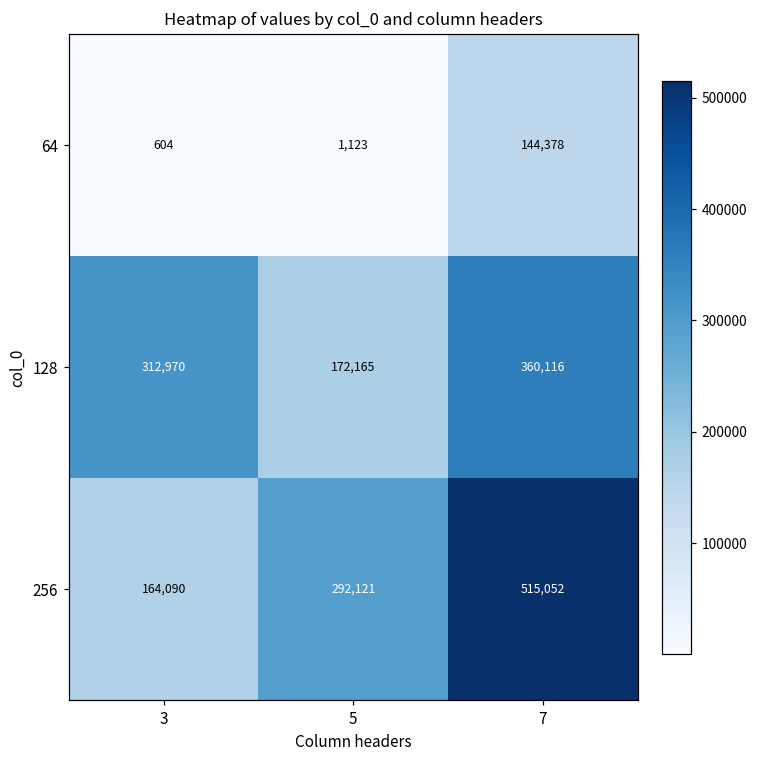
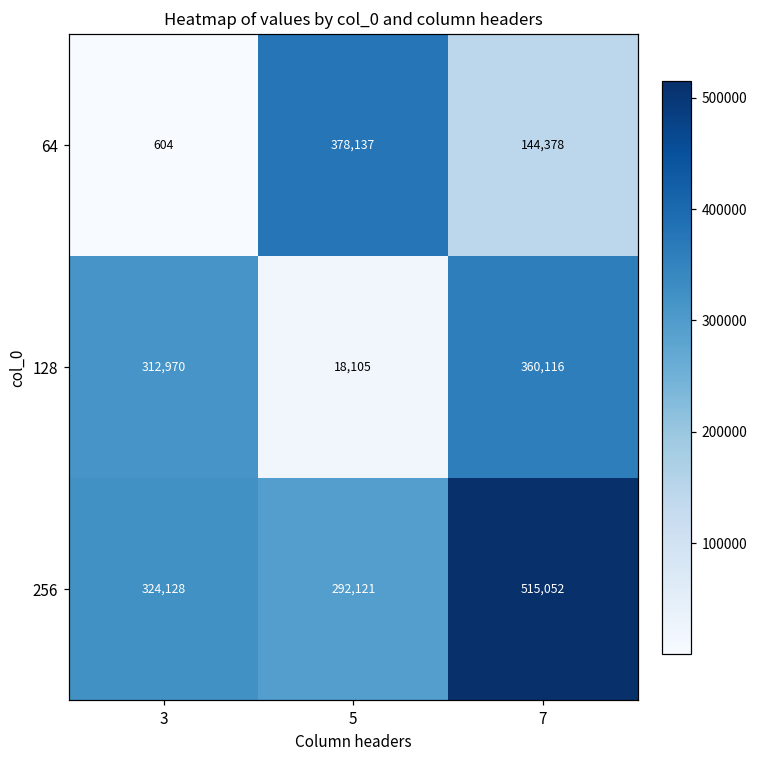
  {
    "64": {
      "3": "604",
-     "5": "1,123",
+     "5": "378,137",
      "7": "144,378"
    },
    "128": {
      "3": "312,970",
-     "5": "172,165",
+     "5": "18,105",
      "7": "360,116"
    },
    "256": {
-     "3": "164,090",
+     "3": "324,128",
      "5": "292,121",
      "7": "515,052"
    }
  }
